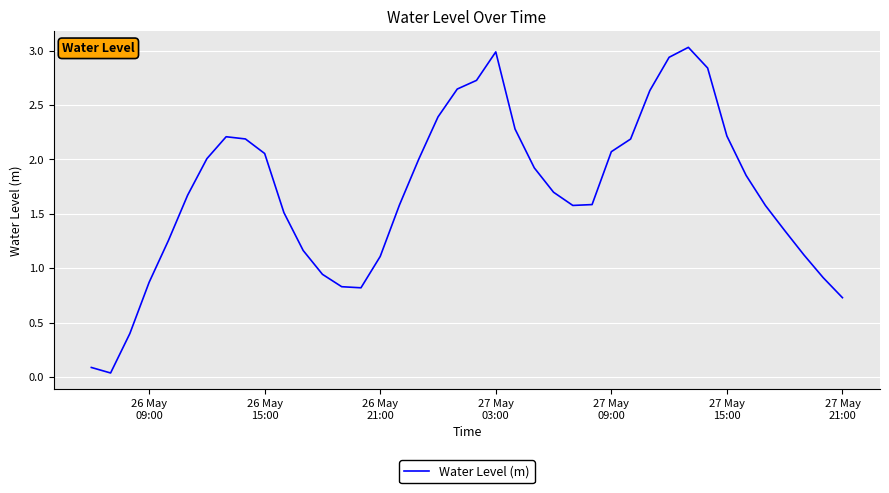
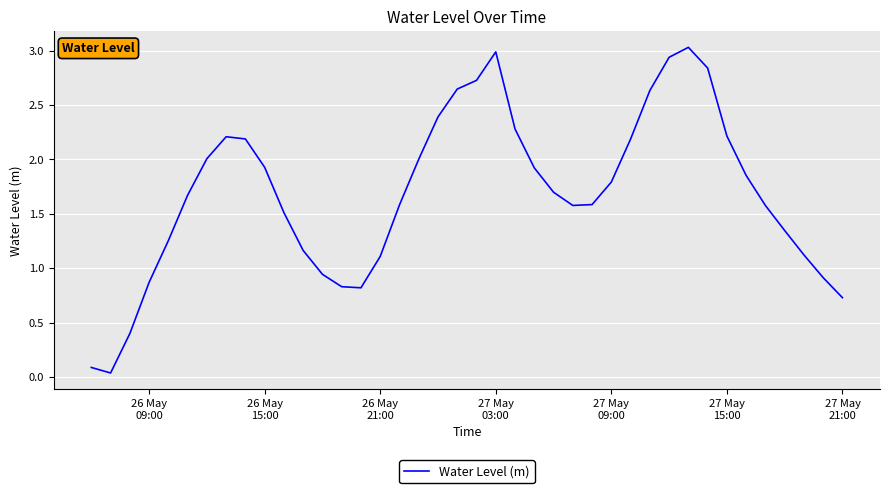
  {
    "26 May 09:00": 0.87,
-   "26 May 15:00": 2.05,
+   "26 May 15:00": 1.93,
    "26 May 21:00": 1.11,
    "27 May 03:00": 2.99,
-   "27 May 09:00": 2.07,
+   "27 May 09:00": 1.79,
    "27 May 15:00": 2.21,
    "27 May 21:00": 0.73
  }
